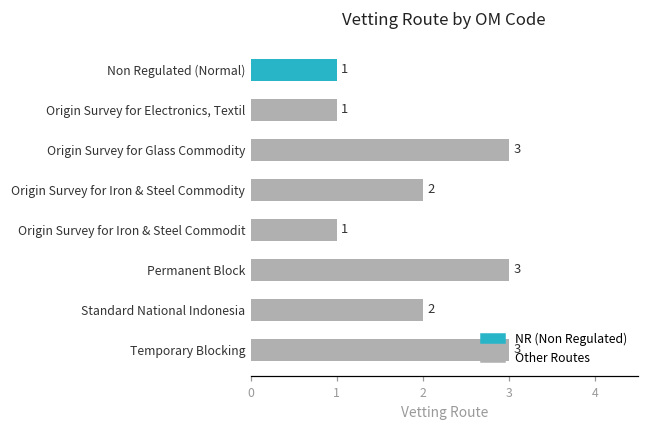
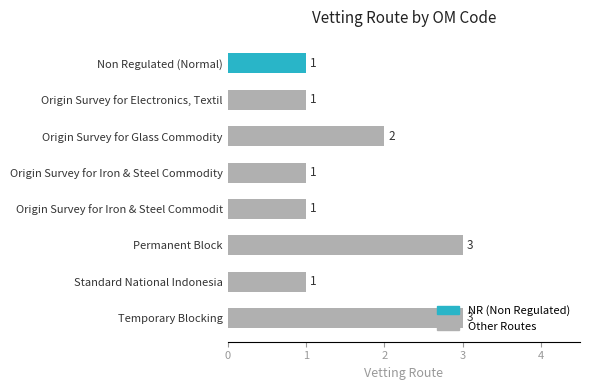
  {
    "Non Regulated (Normal)": 1,
    "Origin Survey for Electronics, Textil": 1,
-   "Origin Survey for Glass Commodity": 3,
-   "Origin Survey for Iron & Steel Commodity": 2,
+   "Origin Survey for Glass Commodity": 2,
+   "Origin Survey for Iron & Steel Commodity": 1,
    "Origin Survey for Iron & Steel Commodit": 1,
    "Permanent Block": 3,
-   "Standard National Indonesia": 2,
+   "Standard National Indonesia": 1,
    "Temporary Blocking": 3
  }
